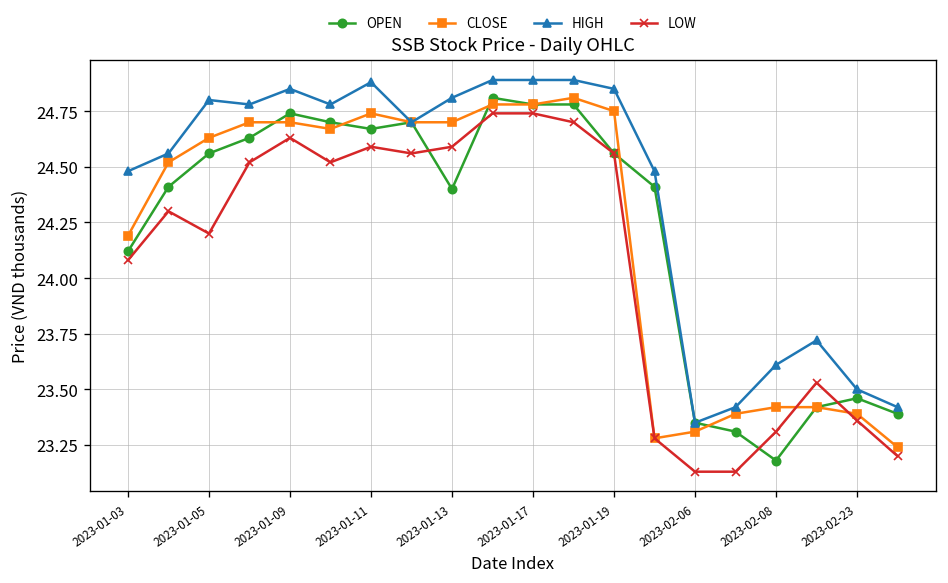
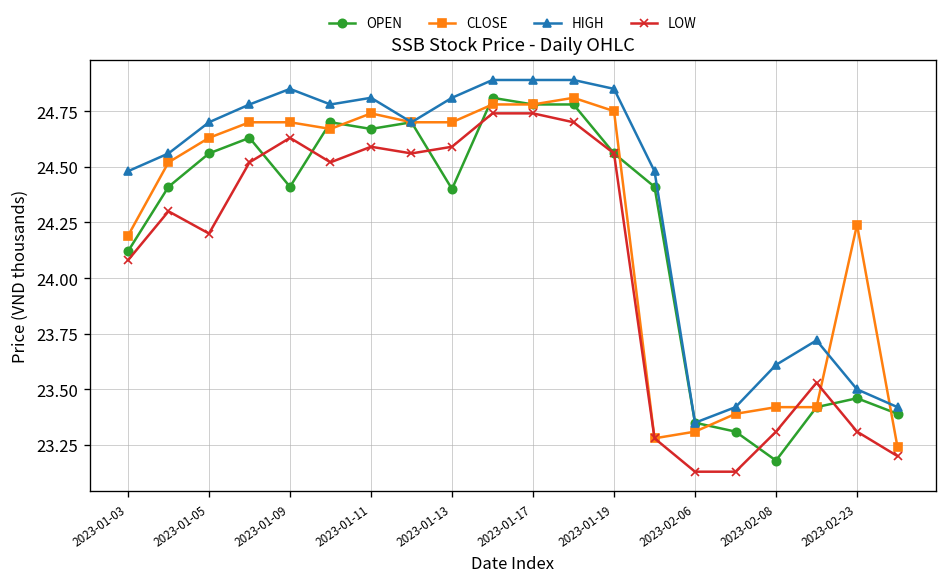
  {
    "OPEN": {
      "2023-01-03": 24.12,
      "2023-01-05": 24.56,
-     "2023-01-09": 24.74,
+     "2023-01-09": 24.41,
      "2023-01-11": 24.67,
      "2023-01-13": 24.40,
      "2023-02-08": 23.18,
      "2023-02-23": 23.46
    },
    "CLOSE": {
      "2023-01-03": 24.19,
      "2023-01-05": 24.63,
      "2023-01-09": 24.70,
      "2023-01-11": 24.74,
      "2023-01-13": 24.70,
      "2023-01-19": 24.75,
      "2023-02-06": 23.31,
      "2023-02-08": 23.42,
-     "2023-02-23": 23.39
+     "2023-02-23": 24.24
    },
    "HIGH": {
      "2023-01-03": 24.48,
-     "2023-01-05": 24.8,
+     "2023-01-05": 24.7,
      "2023-01-09": 24.85,
-     "2023-01-11": 24.88,
+     "2023-01-11": 24.81,
      "2023-01-13": 24.81,
      "2023-01-17": 24.89,
      "2023-01-19": 24.85,
      "2023-02-08": 23.61,
      "2023-02-23": 23.50
    },
    "LOW": {
      "2023-01-03": 24.08,
      "2023-01-05": 24.20,
      "2023-01-09": 24.63,
      "2023-01-11": 24.59,
      "2023-01-13": 24.59,
      "2023-01-17": 24.74,
      "2023-02-06": 23.13,
      "2023-02-08": 23.31,
-     "2023-02-23": 23.36
+     "2023-02-23": 23.31
    }
  }
